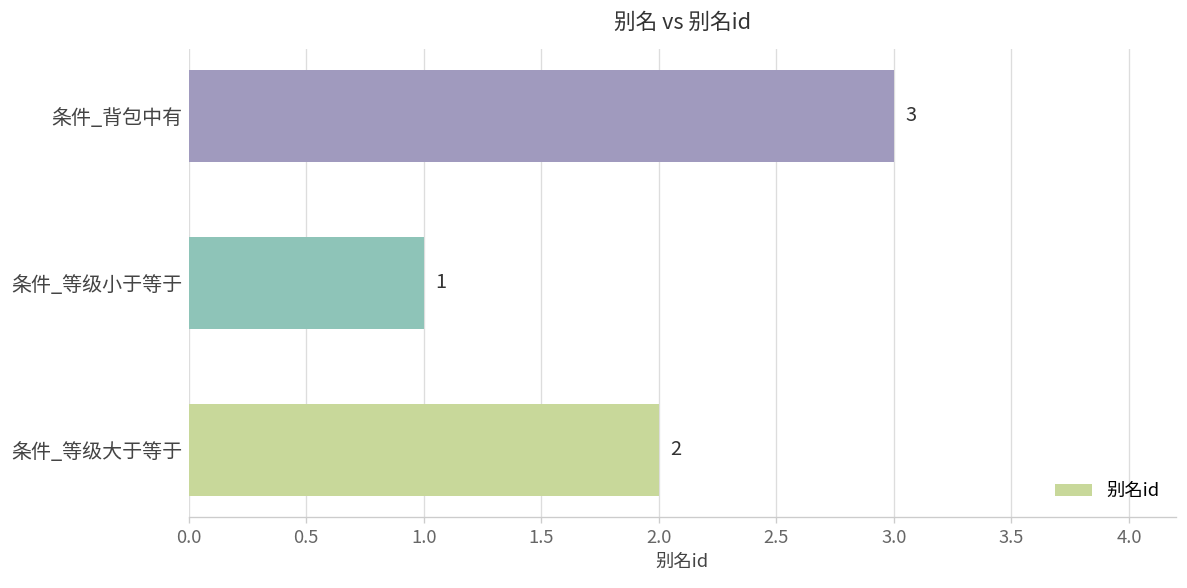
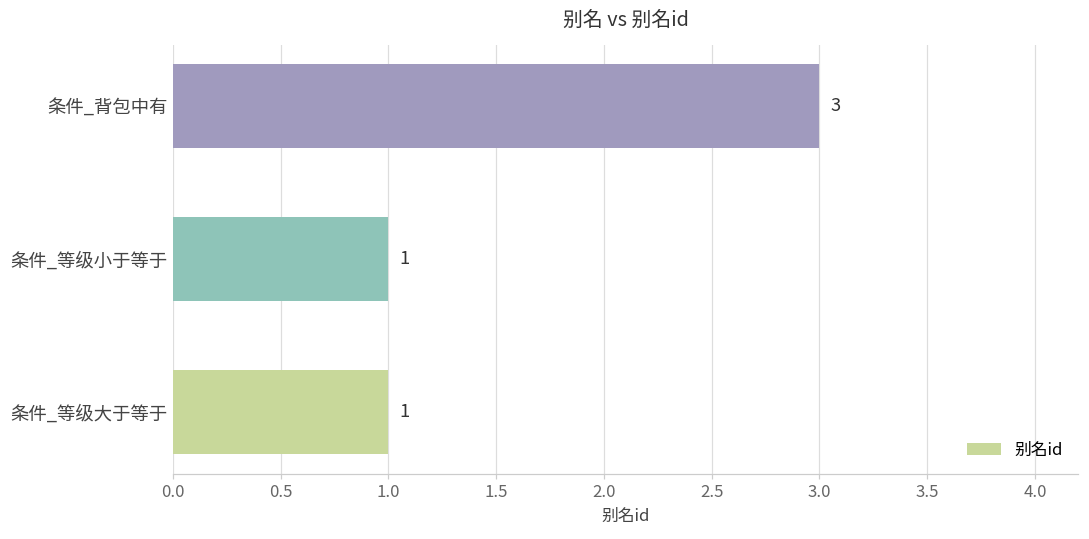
  {
    "条件_背包中有": 3,
    "条件_等级小于等于": 1,
-   "条件_等级大于等于": 2
+   "条件_等级大于等于": 1
  }
